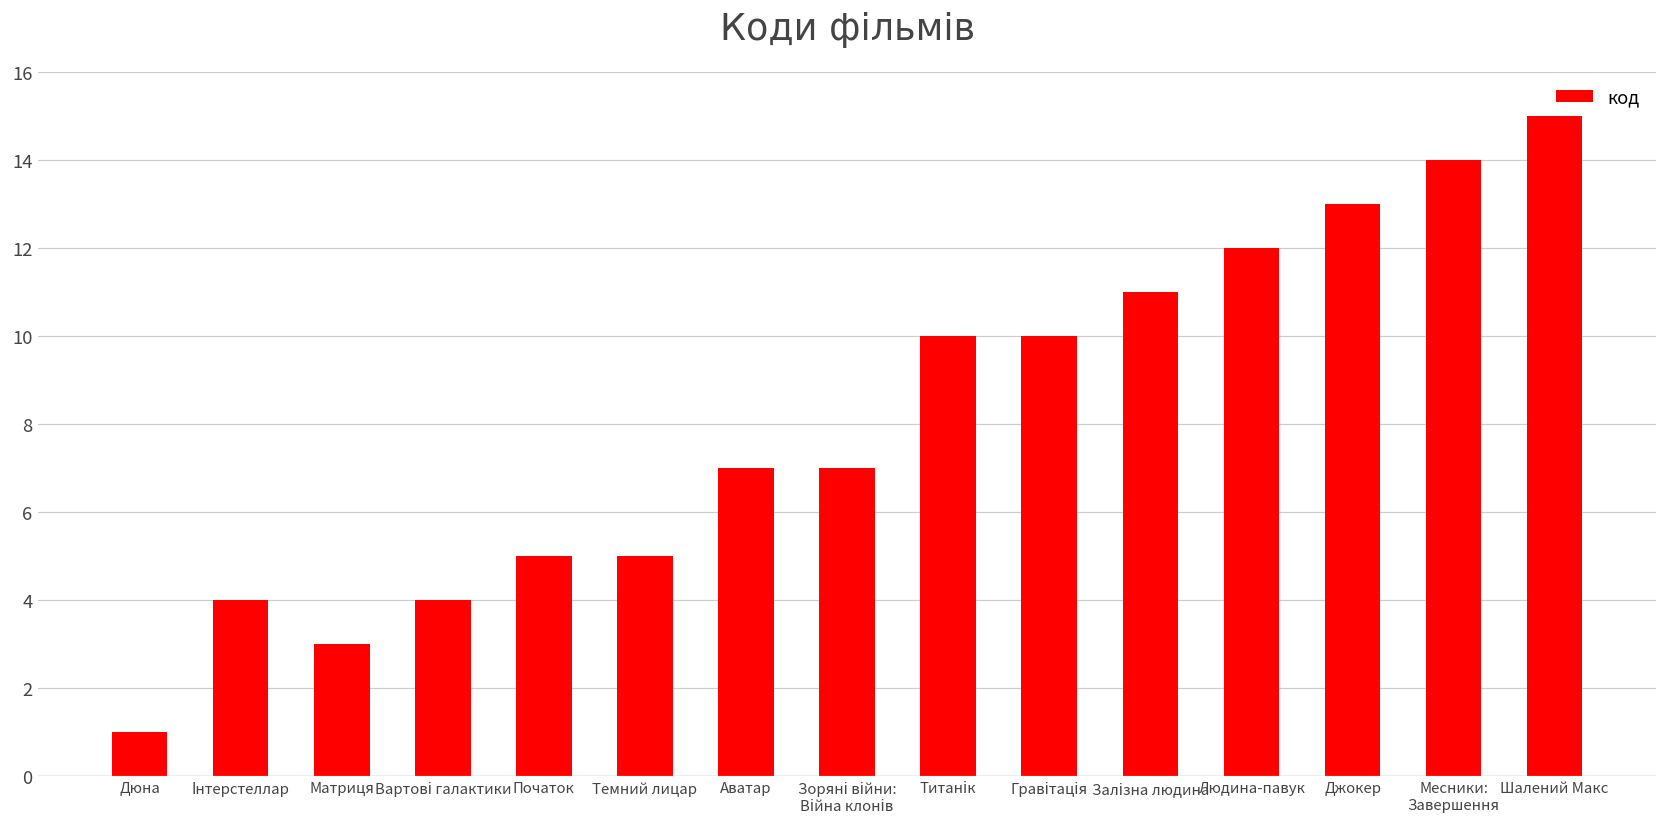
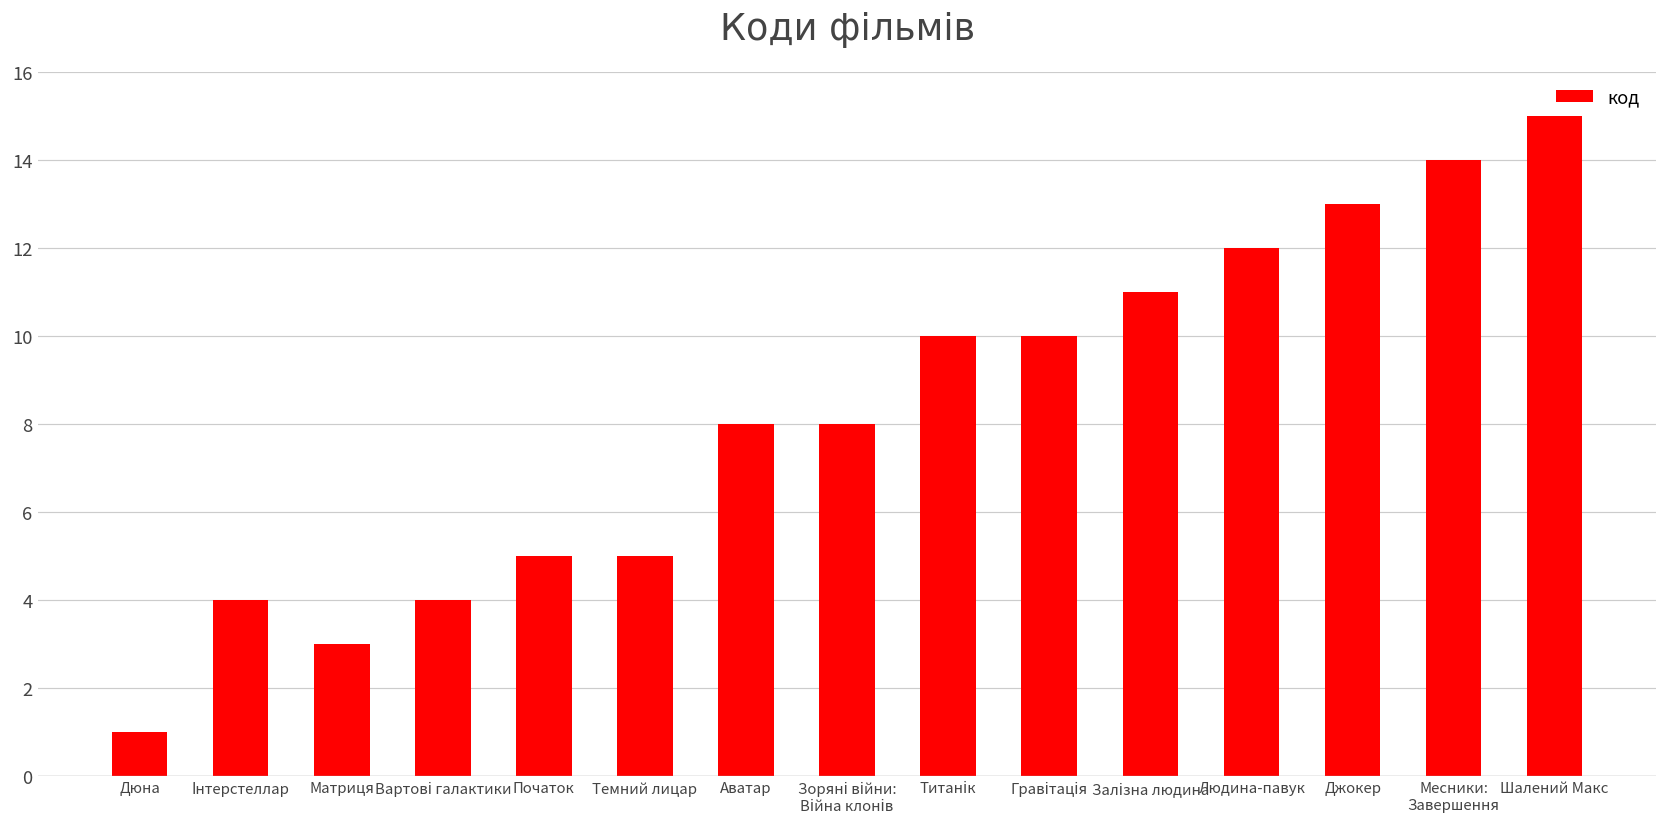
  {
    "Дюна": 1,
    "Інтерстеллар": 4,
    "Матриця": 3,
    "Вартові галактики": 4,
    "Початок": 5,
    "Темний лицар": 5,
-   "Аватар": 7,
-   "Зоряні війни: Війна клонів": 7,
+   "Аватар": 8,
+   "Зоряні війни: Війна клонів": 8,
    "Титанік": 10,
    "Гравітація": 10,
    "Залізна людина": 11,
    "Людина-павук": 12,
    "Джокер": 13,
    "Месники: Завершення": 14,
    "Шалений Макс": 15
  }
